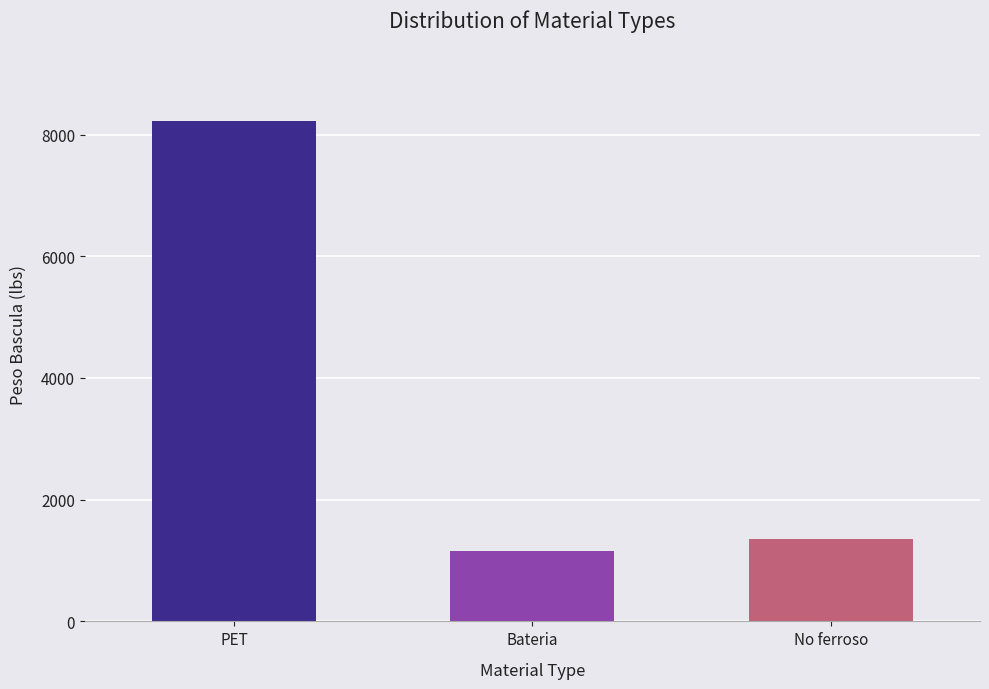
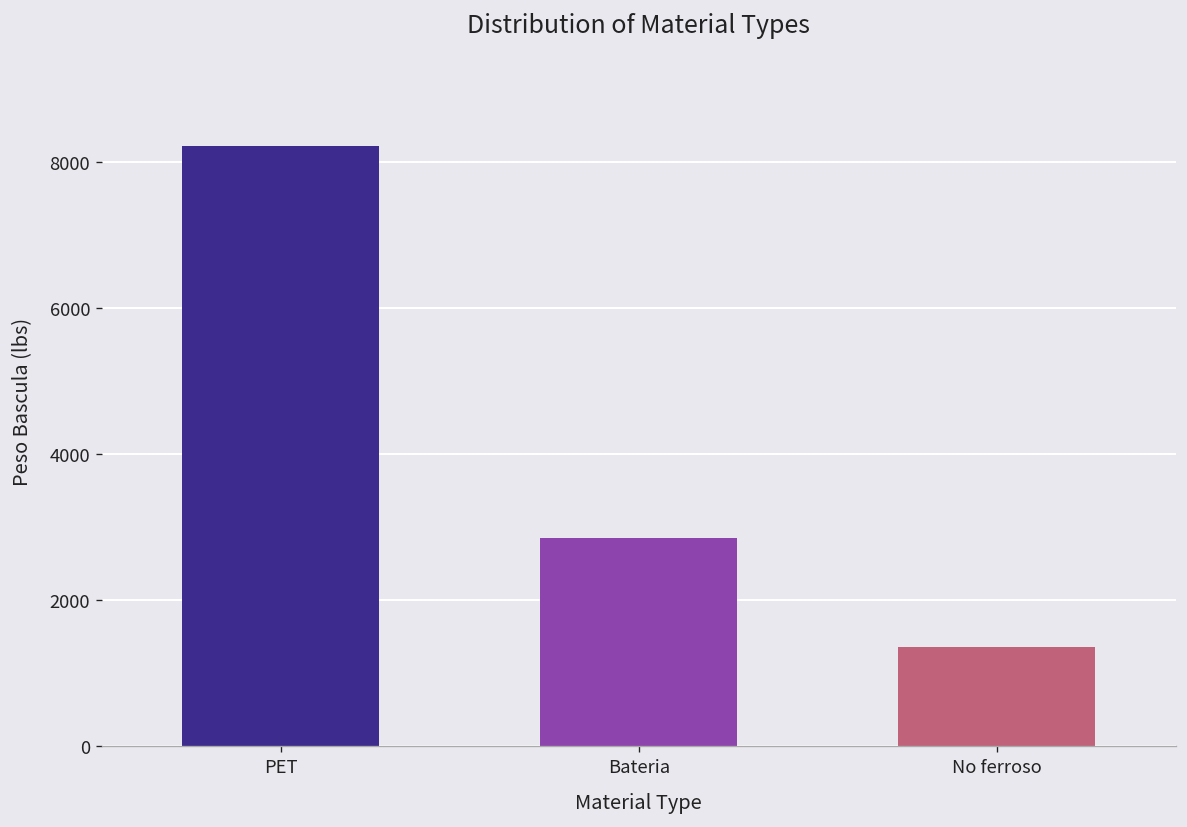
  {
    "PET": 8200,
-   "Bateria": 1200,
+   "Bateria": 2800,
    "No ferroso": 1400
  }
